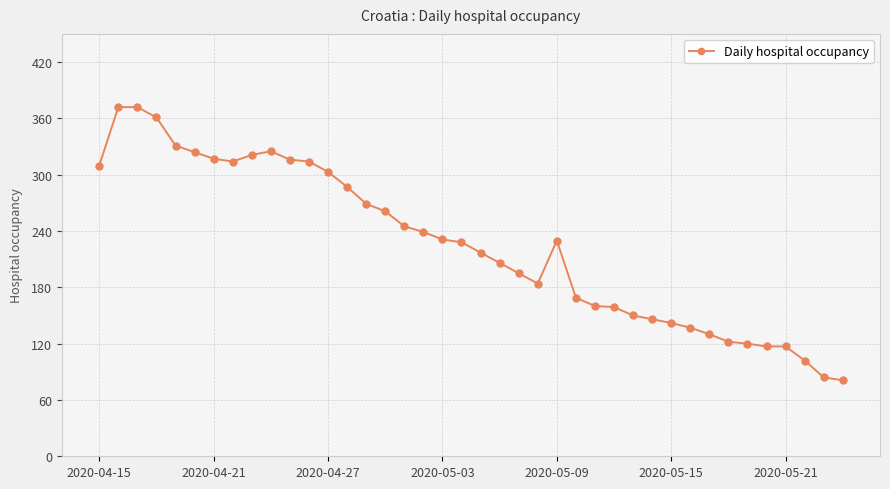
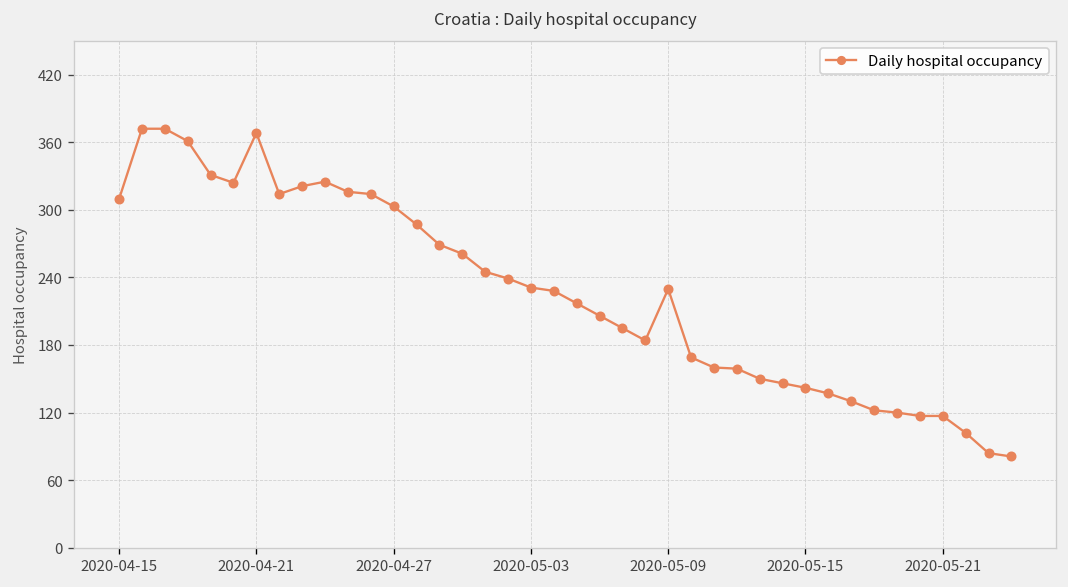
  {
    "2020-04-15": 310,
-   "2020-04-21": 320,
+   "2020-04-21": 370,
    "2020-04-27": 300,
    "2020-05-03": 230,
    "2020-05-09": 230,
    "2020-05-15": 140,
    "2020-05-21": 120
  }
